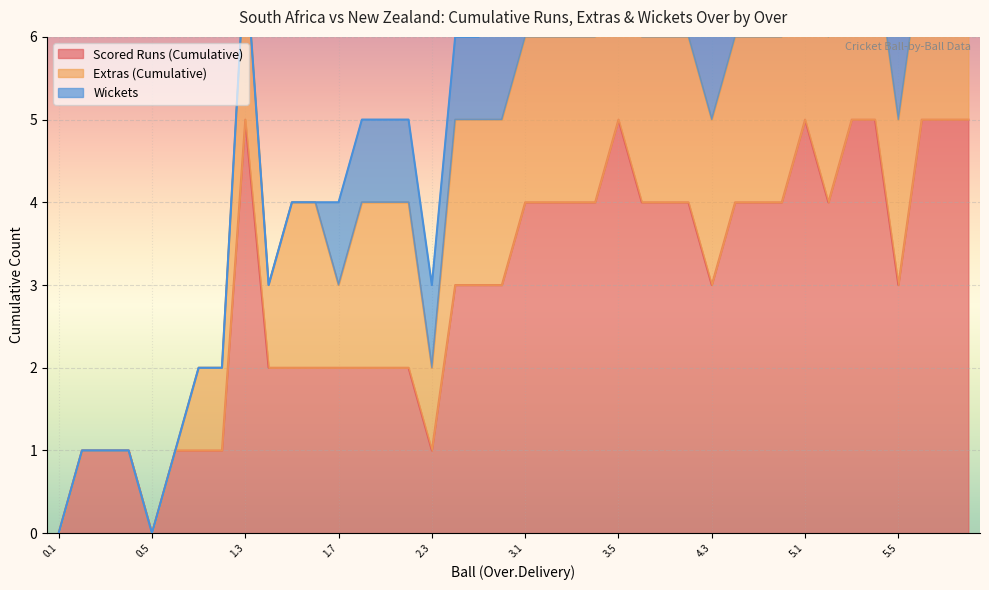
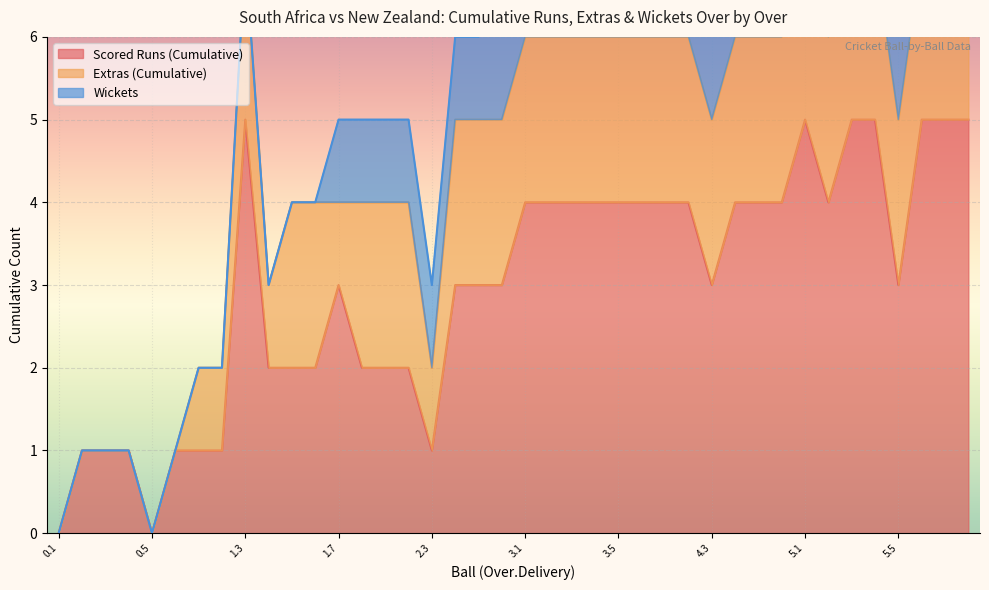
  {
    "Scored Runs (Cumulative)": {
      "1.3": 5,
-     "1.7": 2,
+     "1.7": 3,
      "2.3": 1,
      "3.1": 4,
-     "3.5": 5,
+     "3.5": 4,
      "4.3": 3,
      "5.1": 5,
      "5.5": 3
    },
    "Extras (Cumulative)": {
      "1.7": 1,
      "2.3": 1,
      "3.1": 2,
      "4.3": 2,
      "5.5": 2
    },
    "Wickets": {
      "1.7": 1,
      "2.3": 1
    }
  }
